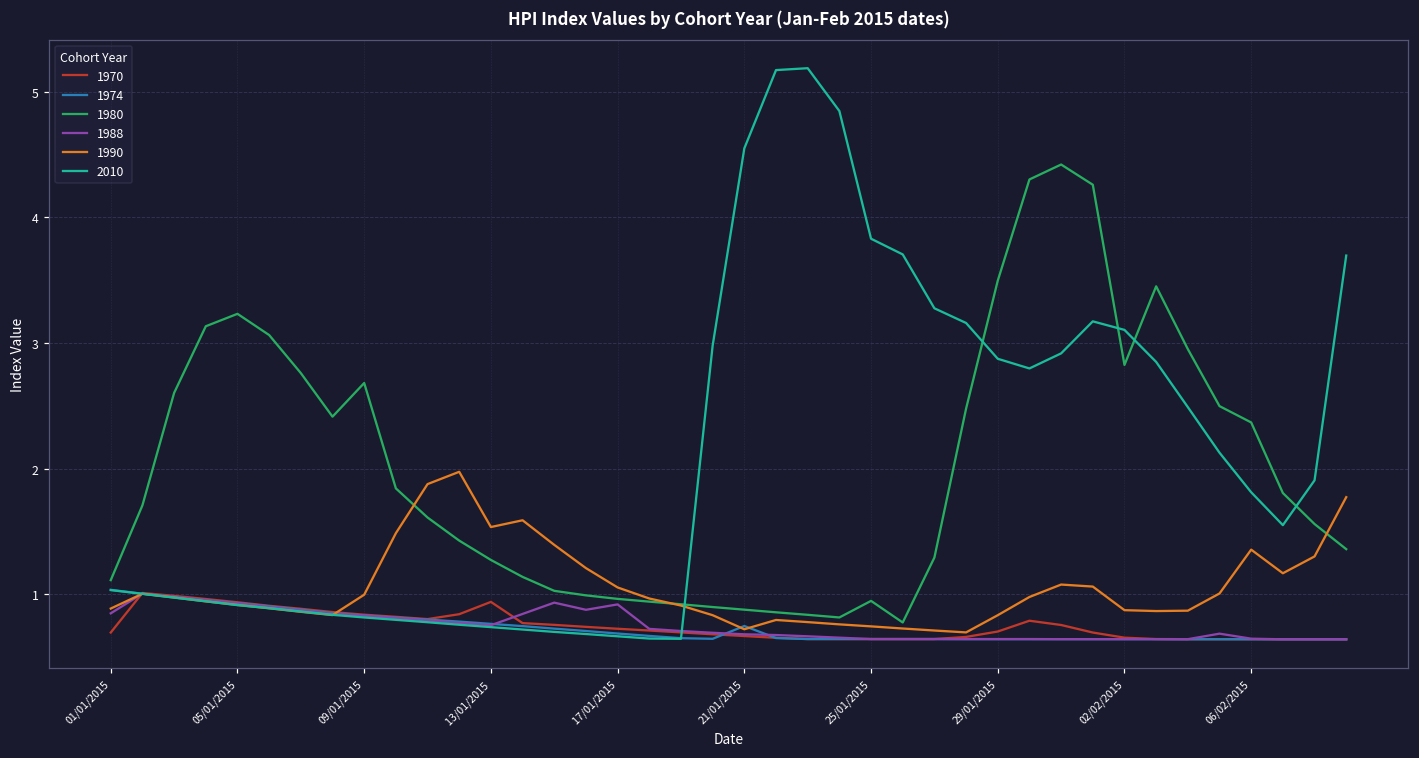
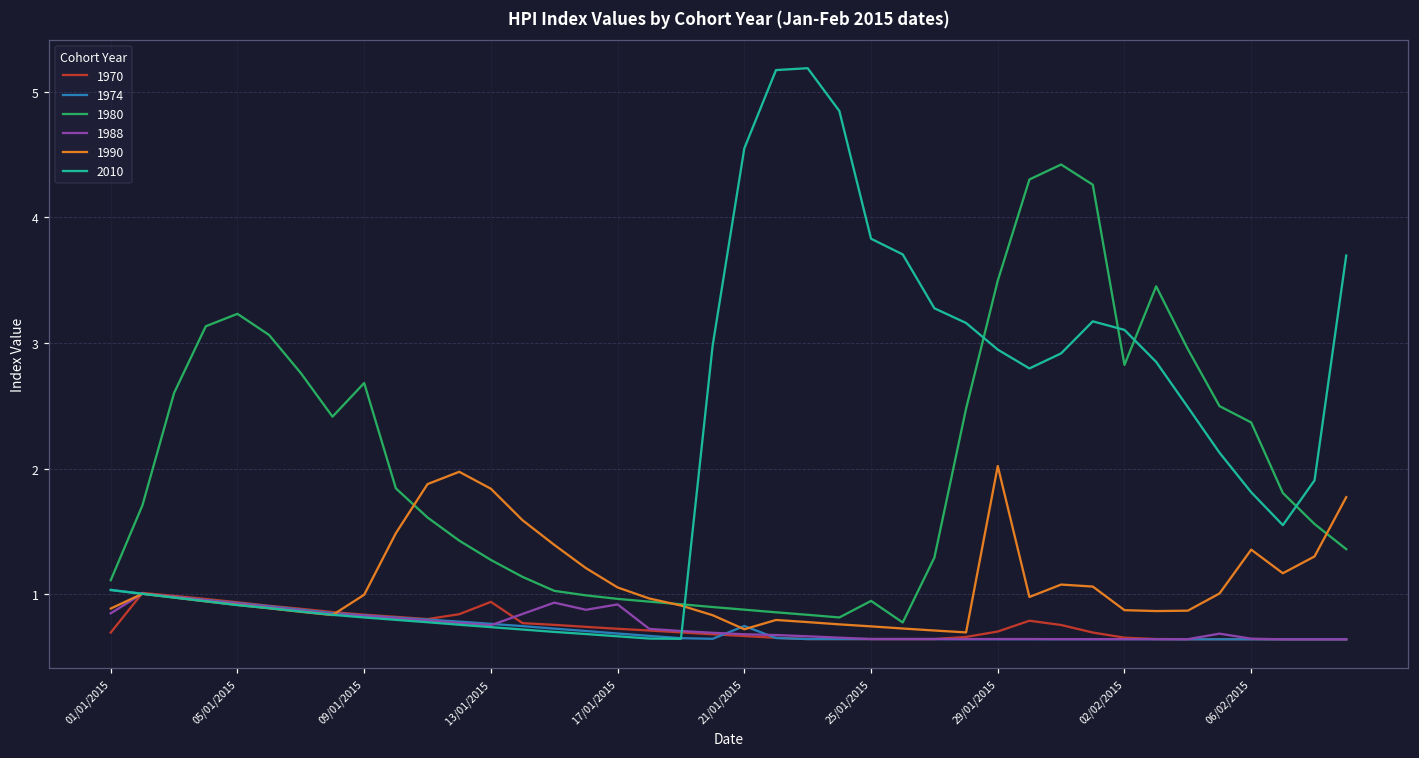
  {
    "1970": {
      "01/01/2015": 0.69,
      "13/01/2015": 0.94,
      "17/01/2015": 0.72,
      "29/01/2015": 0.70
    },
    "1974": {
      "17/01/2015": 0.69,
      "21/01/2015": 0.75
    },
    "1980": {
      "01/01/2015": 1.11,
      "05/01/2015": 3.23,
      "09/01/2015": 2.68,
      "13/01/2015": 1.27,
      "17/01/2015": 0.96,
      "21/01/2015": 0.88,
      "25/01/2015": 0.95,
      "29/01/2015": 3.50,
      "02/02/2015": 2.83,
      "06/02/2015": 2.37
    },
    "1988": {
      "01/01/2015": 0.85,
      "17/01/2015": 0.92
    },
    "1990": {
      "01/01/2015": 0.89,
      "09/01/2015": 1.00,
-     "13/01/2015": 1.53,
+     "13/01/2015": 1.84,
      "17/01/2015": 1.05,
      "21/01/2015": 0.72,
      "25/01/2015": 0.74,
-     "29/01/2015": 0.83,
+     "29/01/2015": 2.02,
      "02/02/2015": 0.87,
      "06/02/2015": 1.35
    },
    "2010": {
      "17/01/2015": 0.66,
      "21/01/2015": 4.55,
      "25/01/2015": 3.83,
-     "29/01/2015": 2.87,
+     "29/01/2015": 2.95,
      "02/02/2015": 3.10,
      "06/02/2015": 1.81
    }
  }
